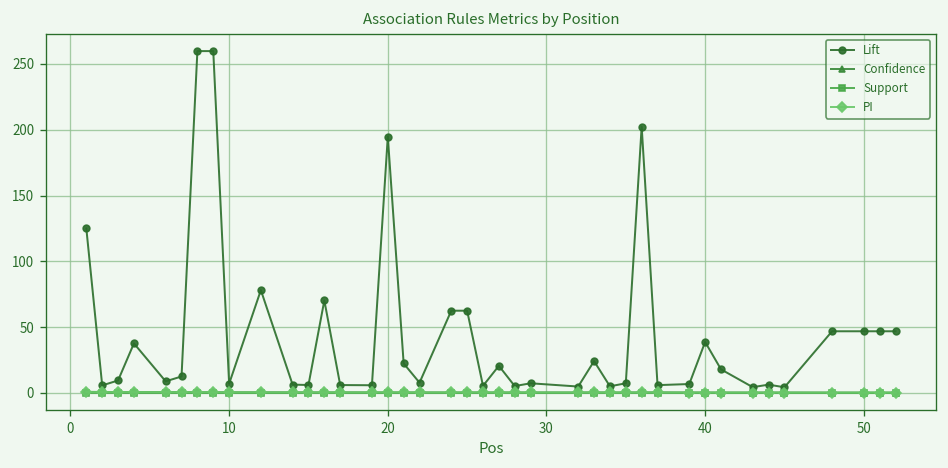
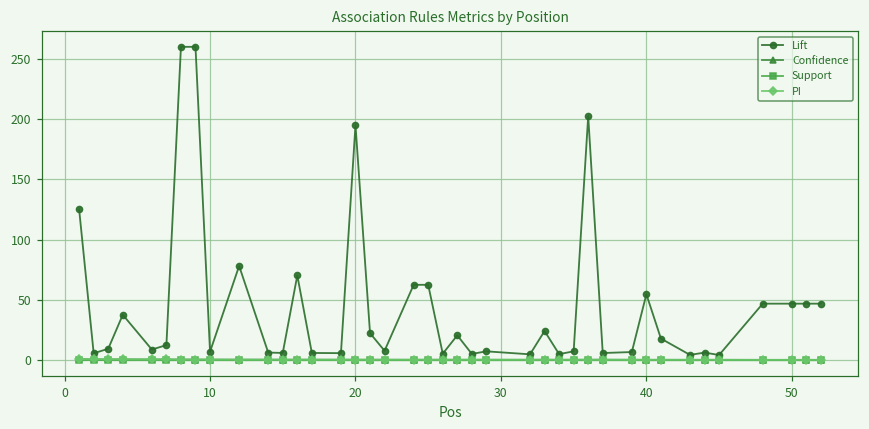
  {
    "Lift": {
      "10": 7,
      "20": 195,
-     "40": 39,
+     "40": 55,
      "50": 47
    }
  }
